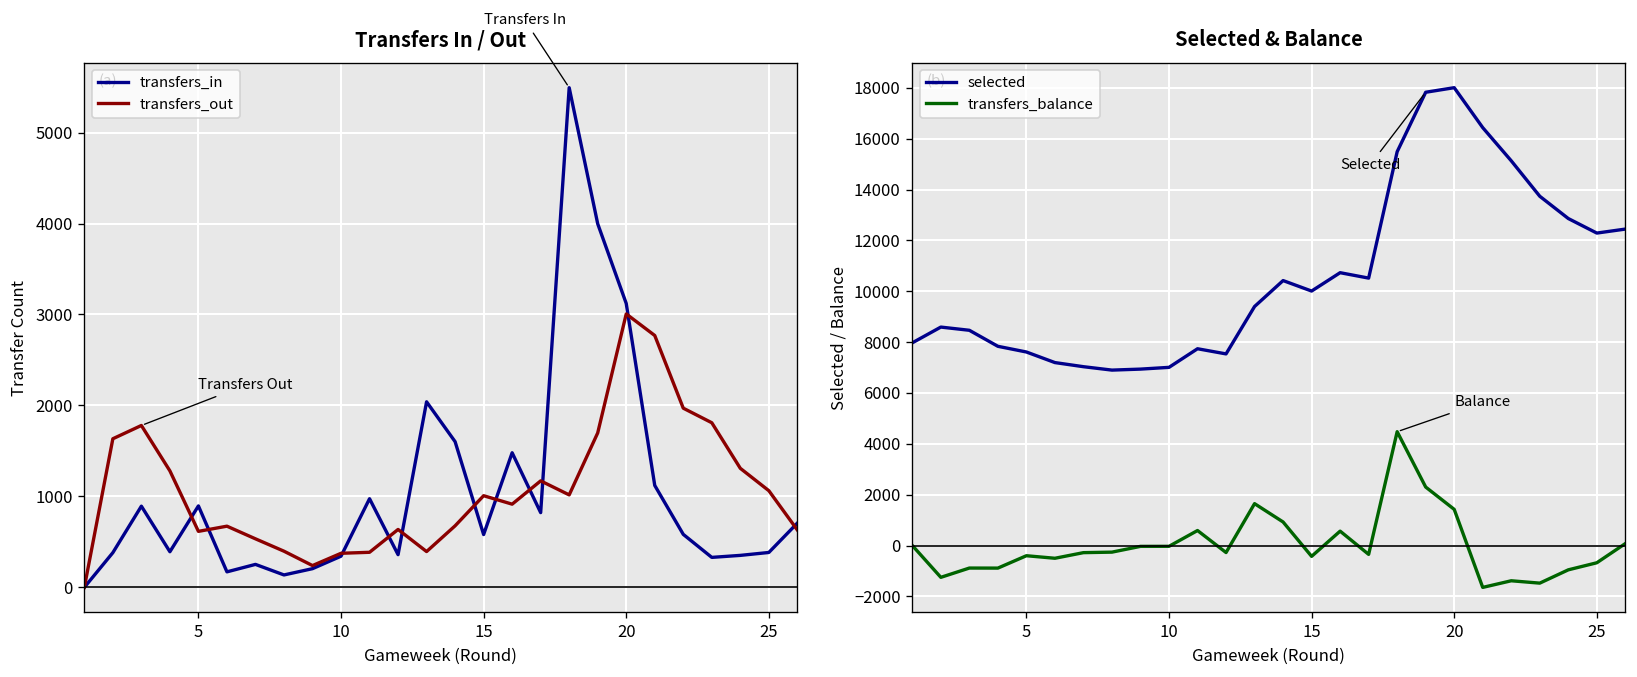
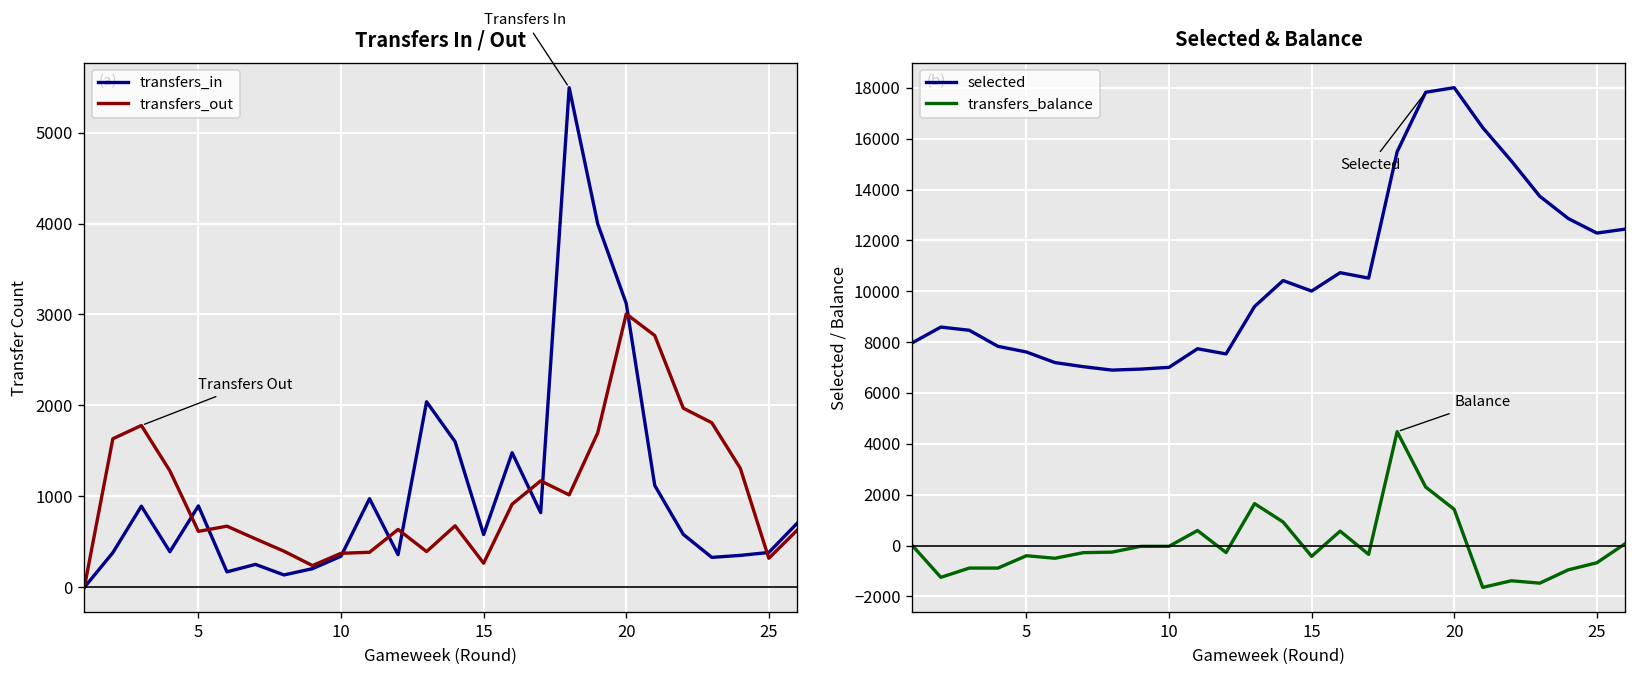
  {
    "Transfers In / Out": {
      "transfers_in": {
        "5": 900,
        "15": 600,
        "20": 3100,
        "25": 400
      },
      "transfers_out": {
        "5": 600,
-       "15": 1000,
+       "15": 300,
        "20": 3000,
-       "25": 1100
+       "25": 300
      }
    },
    "Selected & Balance": {
      "selected": {
        "5": 7600,
        "10": 7000,
        "15": 10000,
        "20": 18000,
        "25": 12300
      },
      "transfers_balance": {
        "5": -400,
        "10": 0,
        "15": -400,
        "20": 1400,
        "25": -700
      }
    }
  }
